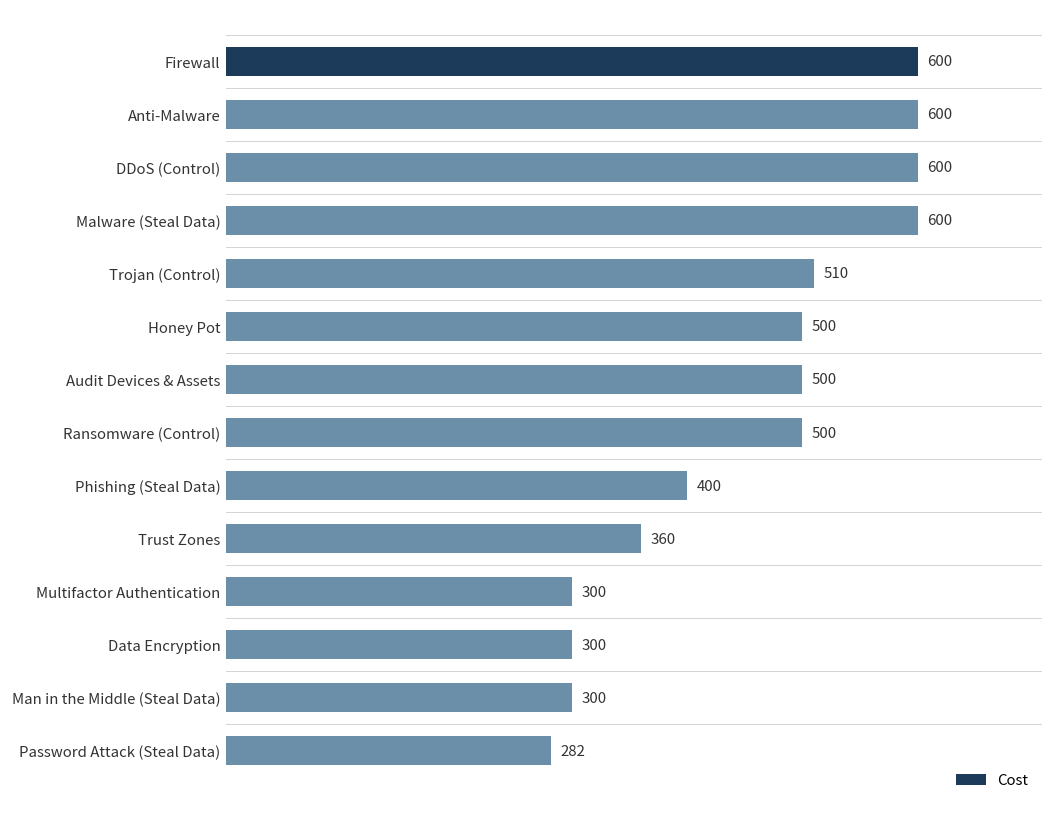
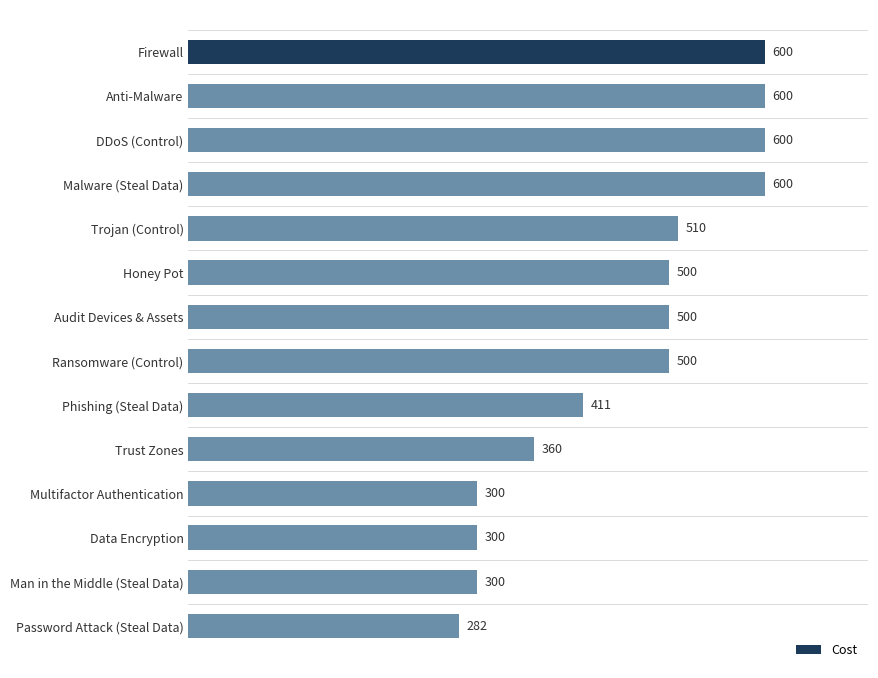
  {
    "Firewall": 600,
    "Anti-Malware": 600,
    "DDoS (Control)": 600,
    "Malware (Steal Data)": 600,
    "Trojan (Control)": 510,
    "Honey Pot": 500,
    "Audit Devices & Assets": 500,
    "Ransomware (Control)": 500,
-   "Phishing (Steal Data)": 400,
+   "Phishing (Steal Data)": 411,
    "Trust Zones": 360,
    "Multifactor Authentication": 300,
    "Data Encryption": 300,
    "Man in the Middle (Steal Data)": 300,
    "Password Attack (Steal Data)": 282
  }
